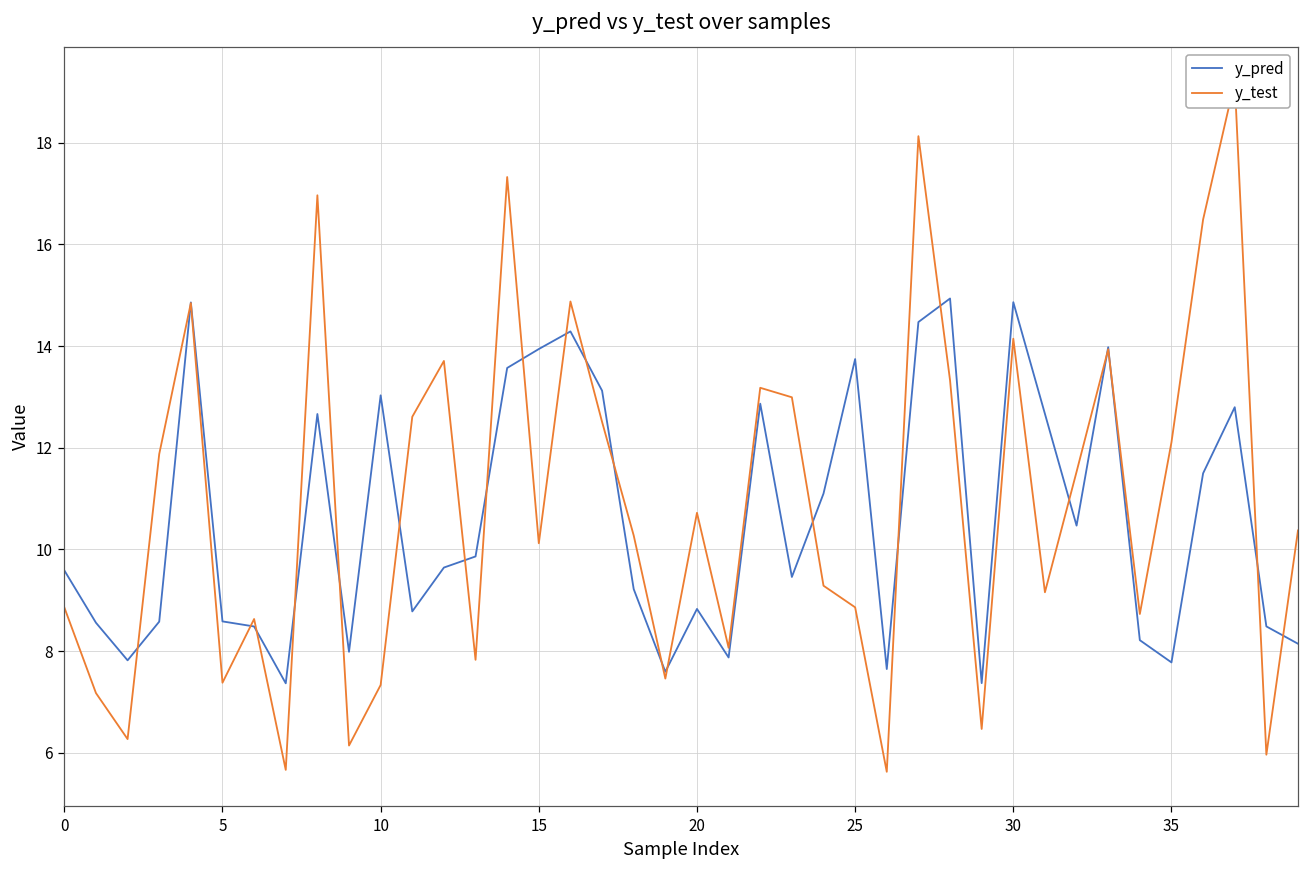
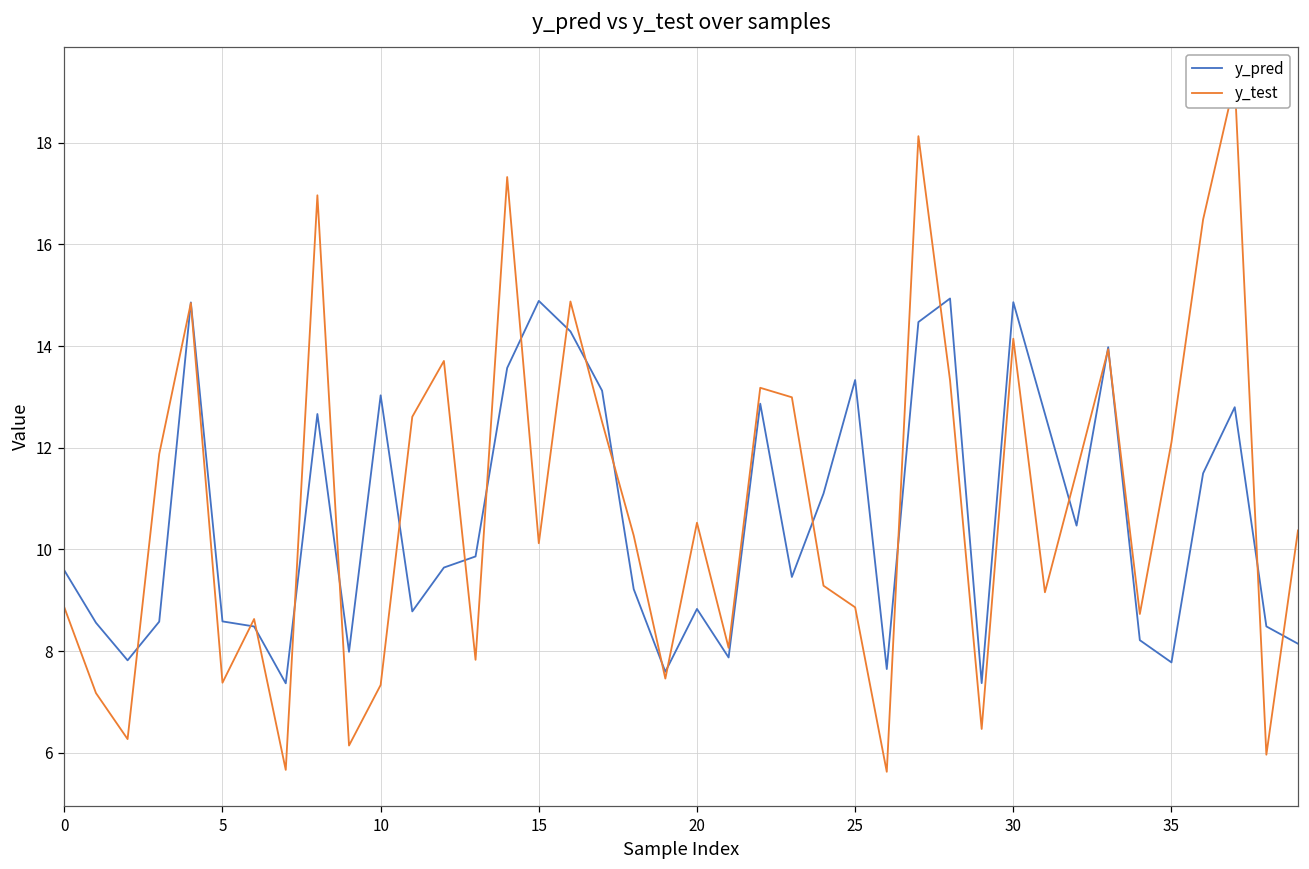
  {
    "y_pred": {
      "0": 9.6,
      "5": 8.6,
      "10": 13.0,
-     "15": 13.9,
+     "15": 14.9,
      "20": 8.8,
-     "25": 13.7,
+     "25": 13.3,
      "30": 14.9,
      "35": 7.8
    },
    "y_test": {
      "0": 8.9,
      "5": 7.4,
      "10": 7.3,
      "15": 10.1,
-     "20": 10.7,
+     "20": 10.5,
      "25": 8.9,
      "30": 14.1,
      "35": 12.1
    }
  }
